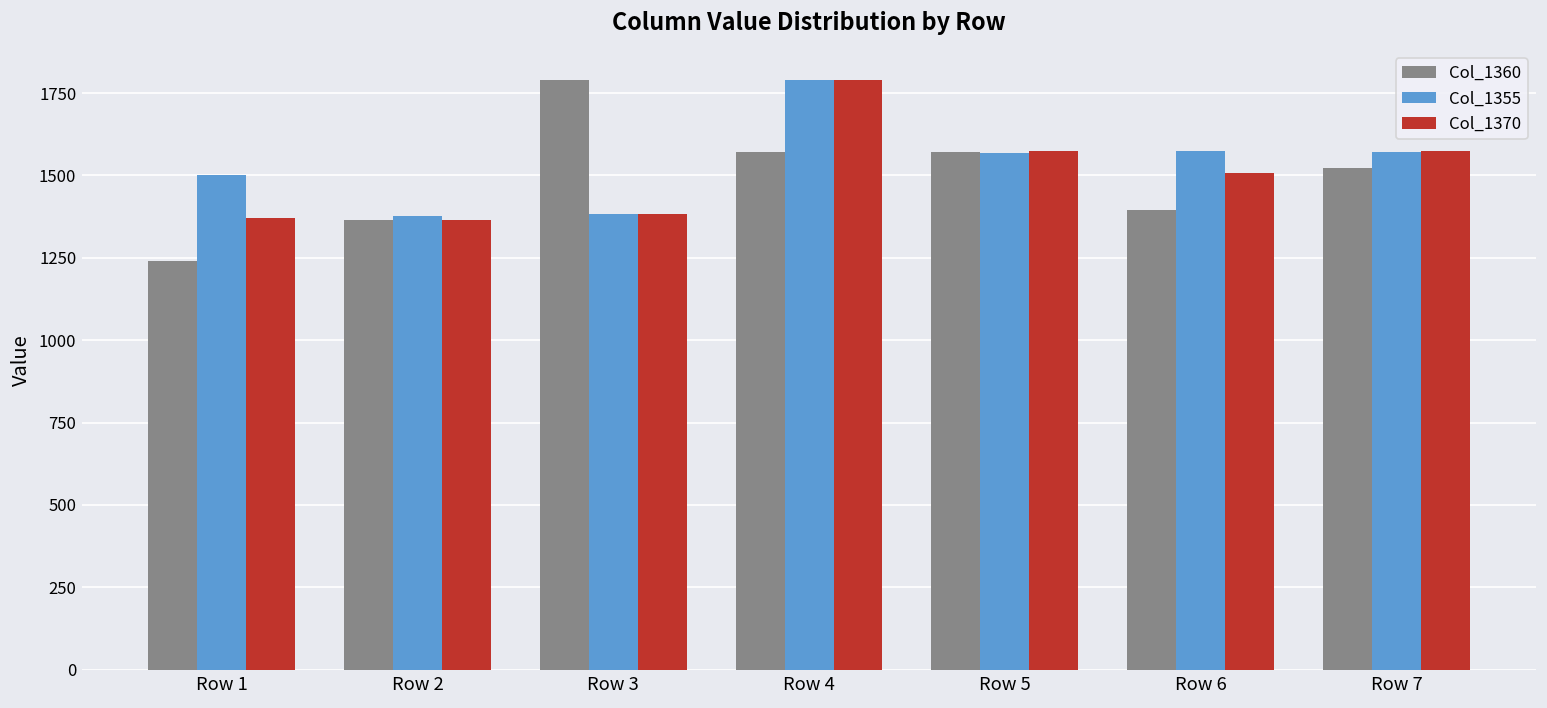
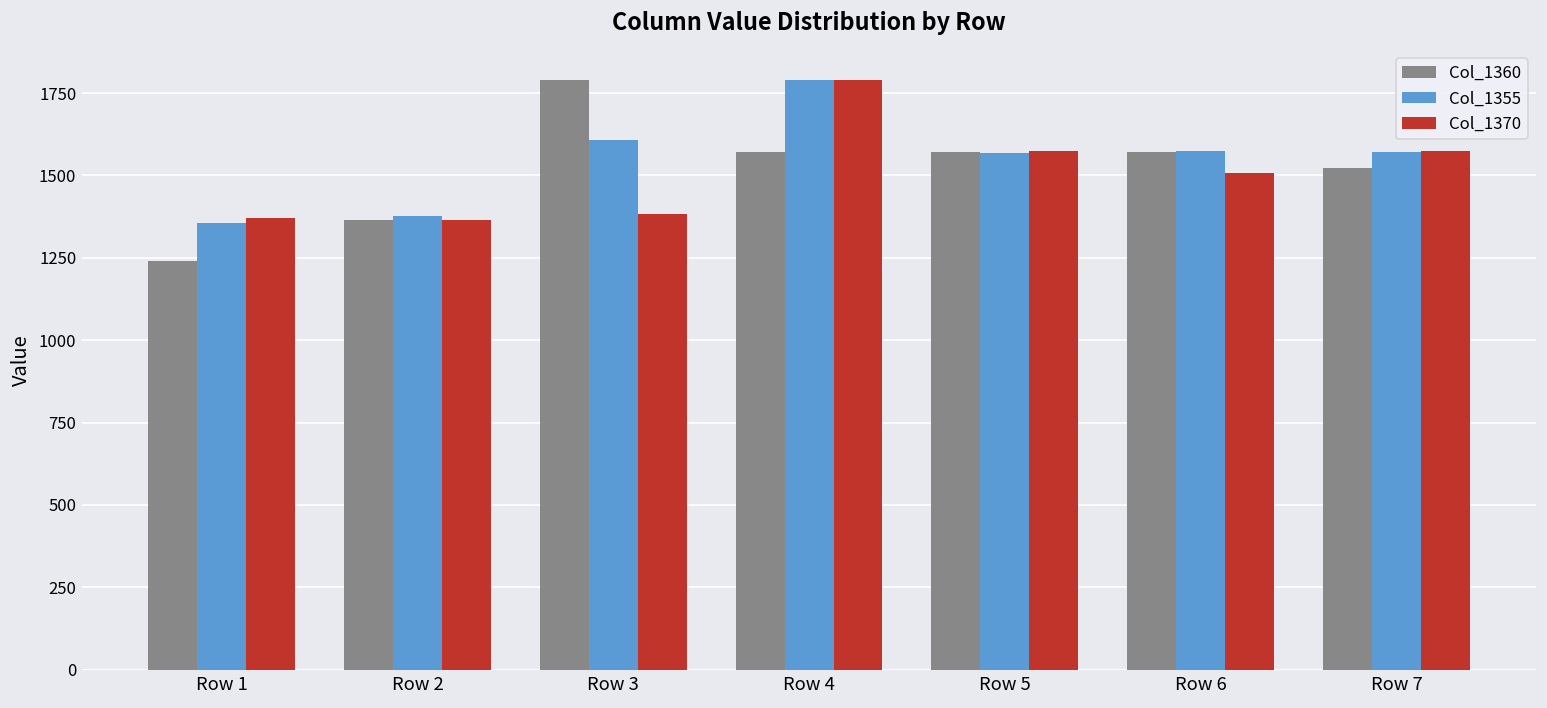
  {
    "Col_1360": {
      "Row 1": 1240,
      "Row 2": 1360,
      "Row 3": 1790,
      "Row 4": 1570,
      "Row 5": 1570,
-     "Row 6": 1390,
+     "Row 6": 1570,
      "Row 7": 1520
    },
    "Col_1355": {
-     "Row 1": 1500,
+     "Row 1": 1360,
      "Row 2": 1380,
-     "Row 3": 1380,
+     "Row 3": 1610,
      "Row 4": 1790,
      "Row 5": 1570,
      "Row 6": 1570,
      "Row 7": 1570
    },
    "Col_1370": {
      "Row 1": 1370,
      "Row 2": 1370,
      "Row 3": 1380,
      "Row 4": 1790,
      "Row 5": 1580,
      "Row 6": 1510,
      "Row 7": 1570
    }
  }
